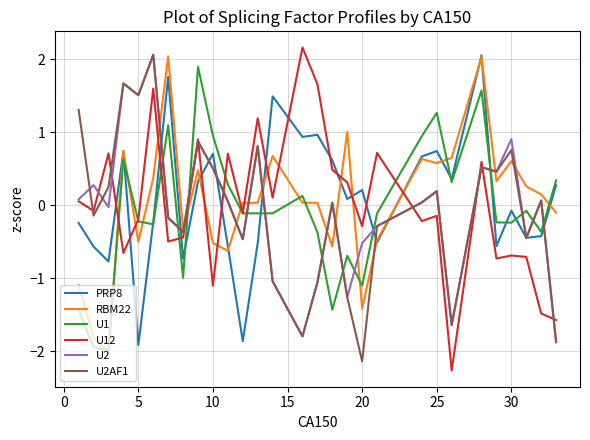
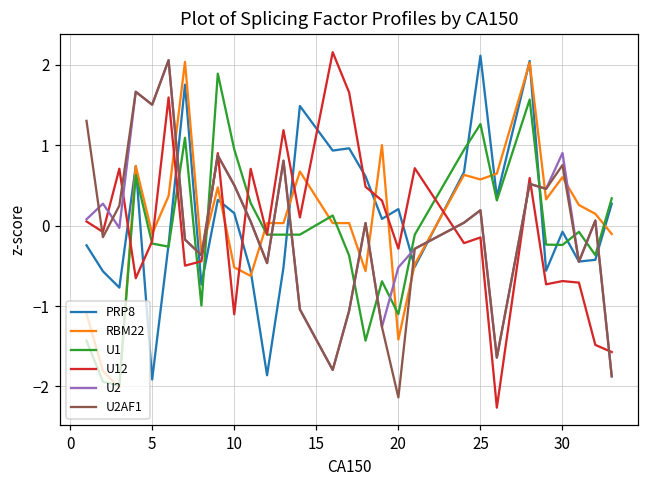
  {
    "PRP8": {
      "5": -1.9,
-     "10": 0.7,
+     "10": 0.2,
      "20": 0.2,
-     "25": 0.7,
+     "25": 2.1,
      "30": -0.1
    },
    "RBM22": {
-     "5": -0.5,
+     "5": -0.1,
      "10": -0.5,
      "20": -1.4,
      "25": 0.6,
      "30": 0.6
    },
    "U1": {
      "10": 1.0,
      "20": -1.1,
      "25": 1.3,
      "30": -0.2
    },
    "U12": {
      "10": -1.1,
      "20": -0.3,
      "25": -0.1,
      "30": -0.7
    },
    "U2": {
      "20": -0.5,
      "30": 0.9
    },
    "U2AF1": {
      "20": -2.1,
      "30": 0.8
    }
  }
